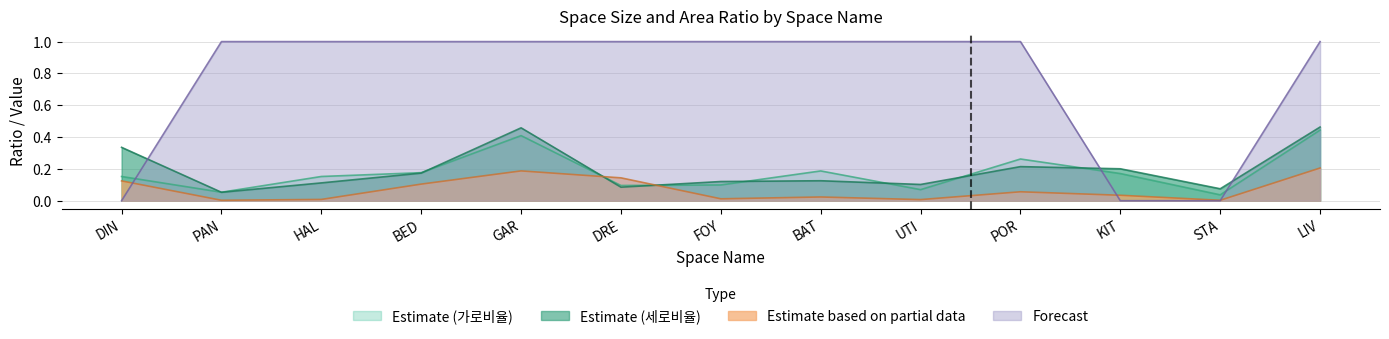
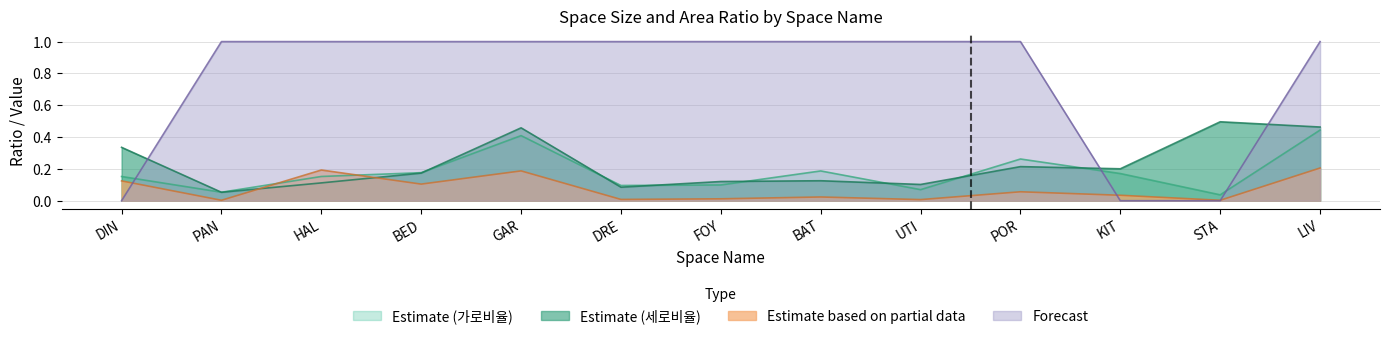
  {
    "Estimate (세로비율)": {
      "DIN": 0.34,
      "HAL": 0.11,
      "GAR": 0.46,
      "FOY": 0.12,
      "BAT": 0.13,
      "UTI": 0.10,
      "POR": 0.21,
      "KIT": 0.20,
-     "STA": 0.08,
+     "STA": 0.50,
      "LIV": 0.46
    },
    "Estimate based on partial data": {
      "DIN": 0.12,
      "PAN": 0.00,
-     "HAL": 0.01,
+     "HAL": 0.19,
      "BED": 0.10,
      "GAR": 0.19,
-     "DRE": 0.14,
+     "DRE": 0.01,
      "FOY": 0.01,
      "BAT": 0.02,
      "UTI": 0.01,
      "POR": 0.06,
      "KIT": 0.03,
      "LIV": 0.21
    }
  }
